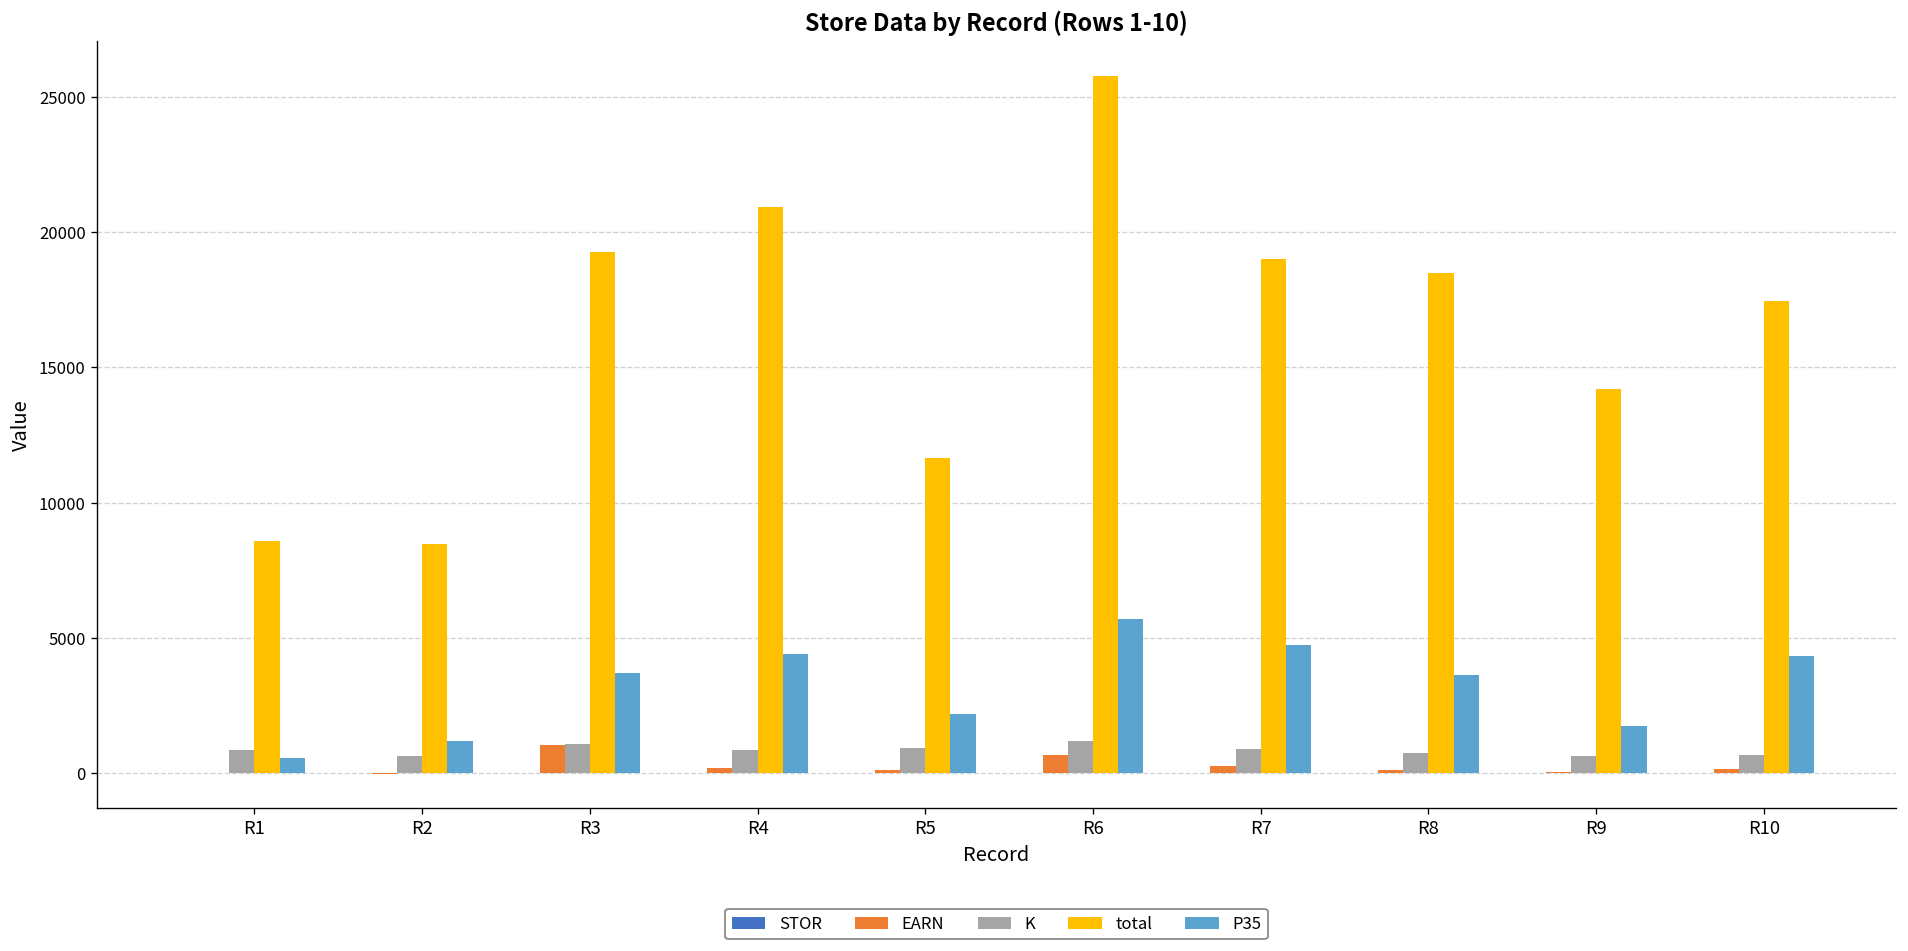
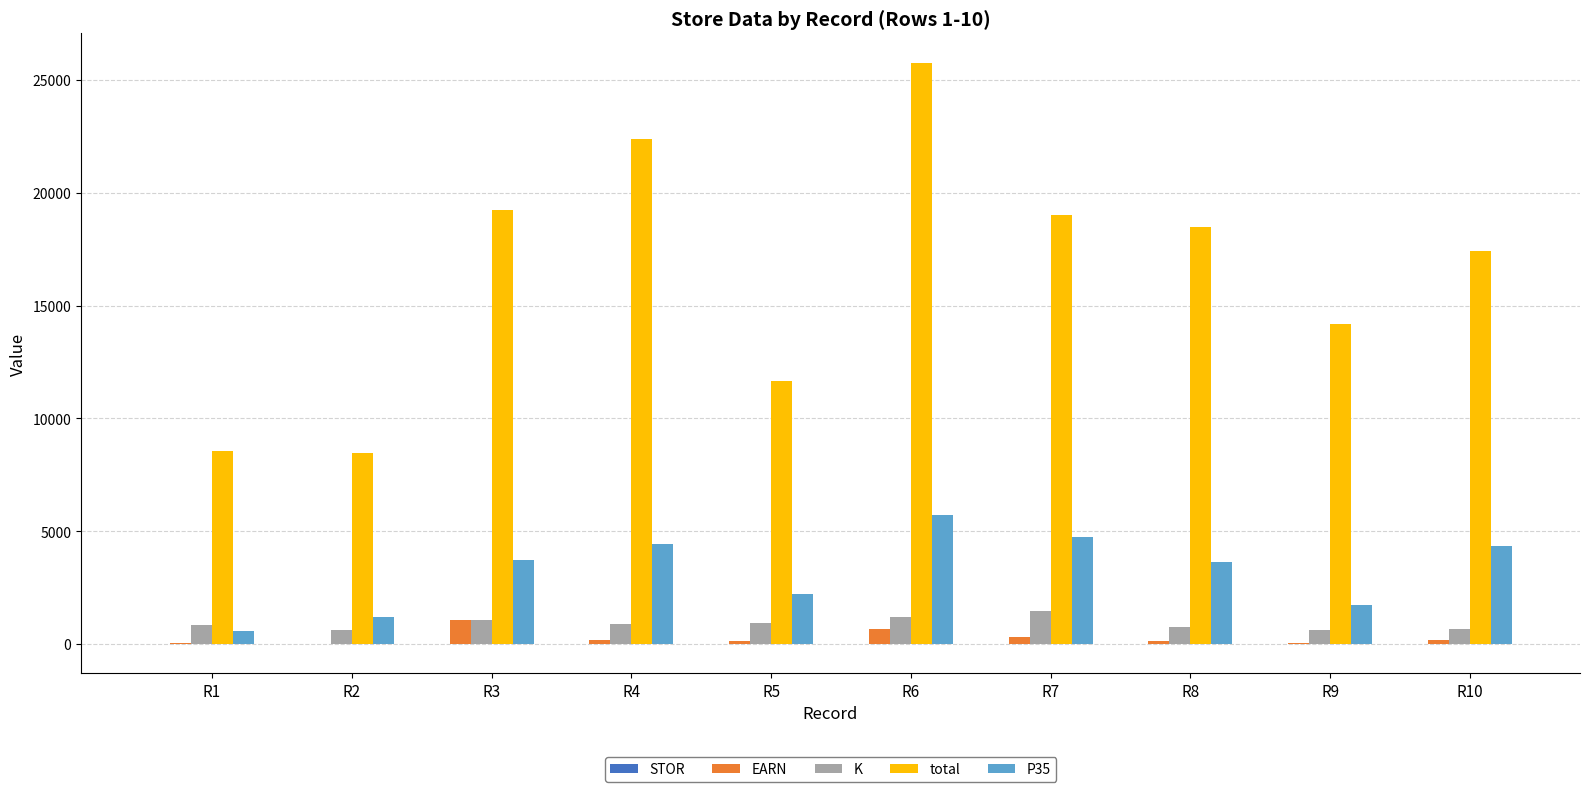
  {
    "EARN": {
      "R3": 1100,
      "R4": 200,
      "R5": 100,
      "R6": 700,
      "R7": 300,
      "R8": 100,
      "R10": 200
    },
    "K": {
      "R1": 900,
      "R2": 600,
      "R3": 1100,
      "R4": 900,
      "R5": 900,
      "R6": 1200,
-     "R7": 900,
+     "R7": 1500,
      "R8": 800,
      "R9": 600,
      "R10": 700
    },
    "total": {
      "R1": 8600,
      "R2": 8500,
      "R3": 19300,
-     "R4": 20900,
+     "R4": 22400,
      "R5": 11700,
      "R6": 25800,
      "R7": 19000,
      "R8": 18500,
      "R9": 14200,
      "R10": 17400
    }
  }
